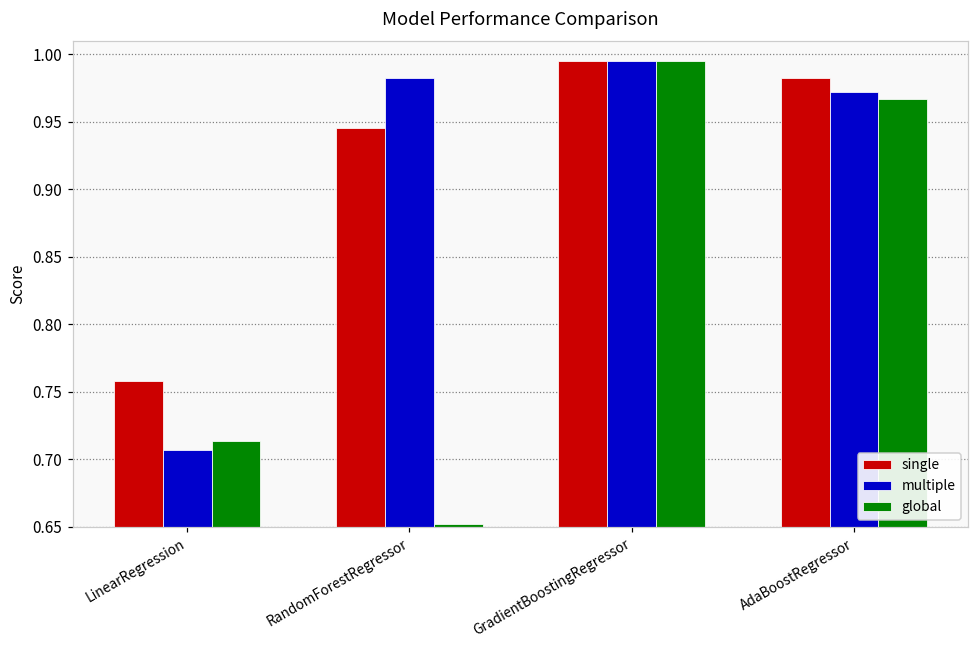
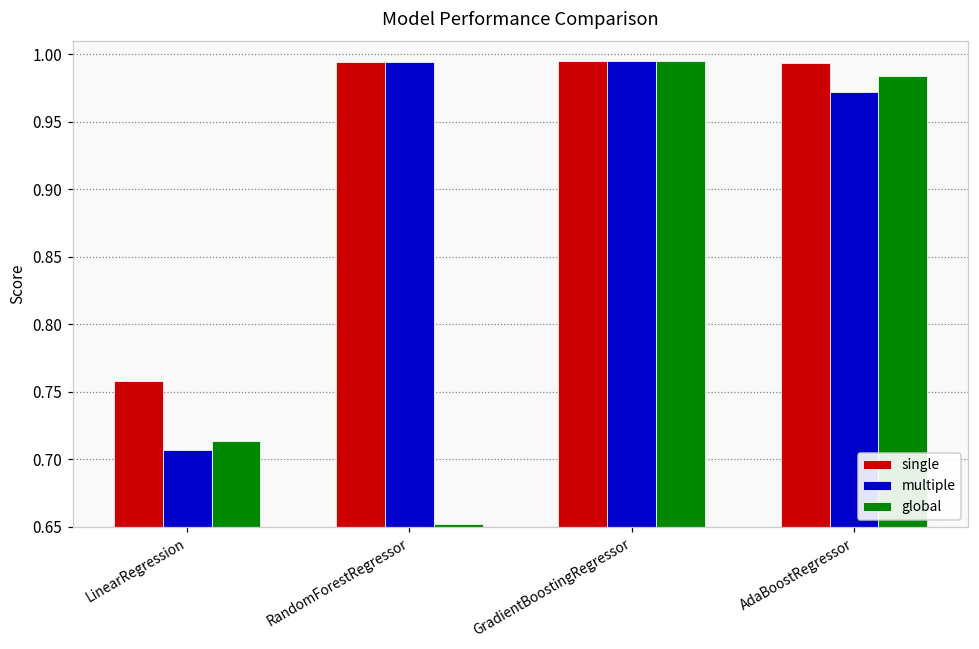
  {
    "single": {
      "LinearRegression": 0.758,
-     "RandomForestRegressor": 0.945,
+     "RandomForestRegressor": 0.994,
      "GradientBoostingRegressor": 0.995,
-     "AdaBoostRegressor": 0.982
+     "AdaBoostRegressor": 0.994
    },
    "multiple": {
      "LinearRegression": 0.707,
-     "RandomForestRegressor": 0.983,
+     "RandomForestRegressor": 0.994,
      "GradientBoostingRegressor": 0.995,
      "AdaBoostRegressor": 0.972
    },
    "global": {
      "LinearRegression": 0.714,
      "RandomForestRegressor": 0.652,
      "GradientBoostingRegressor": 0.995,
-     "AdaBoostRegressor": 0.966
+     "AdaBoostRegressor": 0.984
    }
  }
